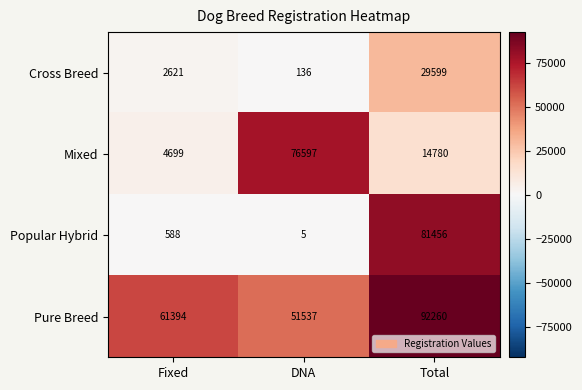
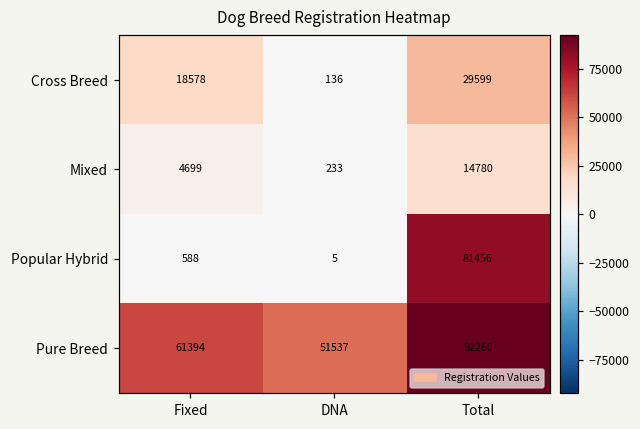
  {
    "Cross Breed": {
-     "Fixed": 2621,
+     "Fixed": 18578,
      "DNA": 136,
      "Total": 29599
    },
    "Mixed": {
      "Fixed": 4699,
-     "DNA": 76597,
+     "DNA": 233,
      "Total": 14780
    },
    "Popular Hybrid": {
      "Fixed": 588,
      "DNA": 5,
      "Total": 81456
    },
    "Pure Breed": {
      "Fixed": 61394,
      "DNA": 51537,
      "Total": 92260
    }
  }
